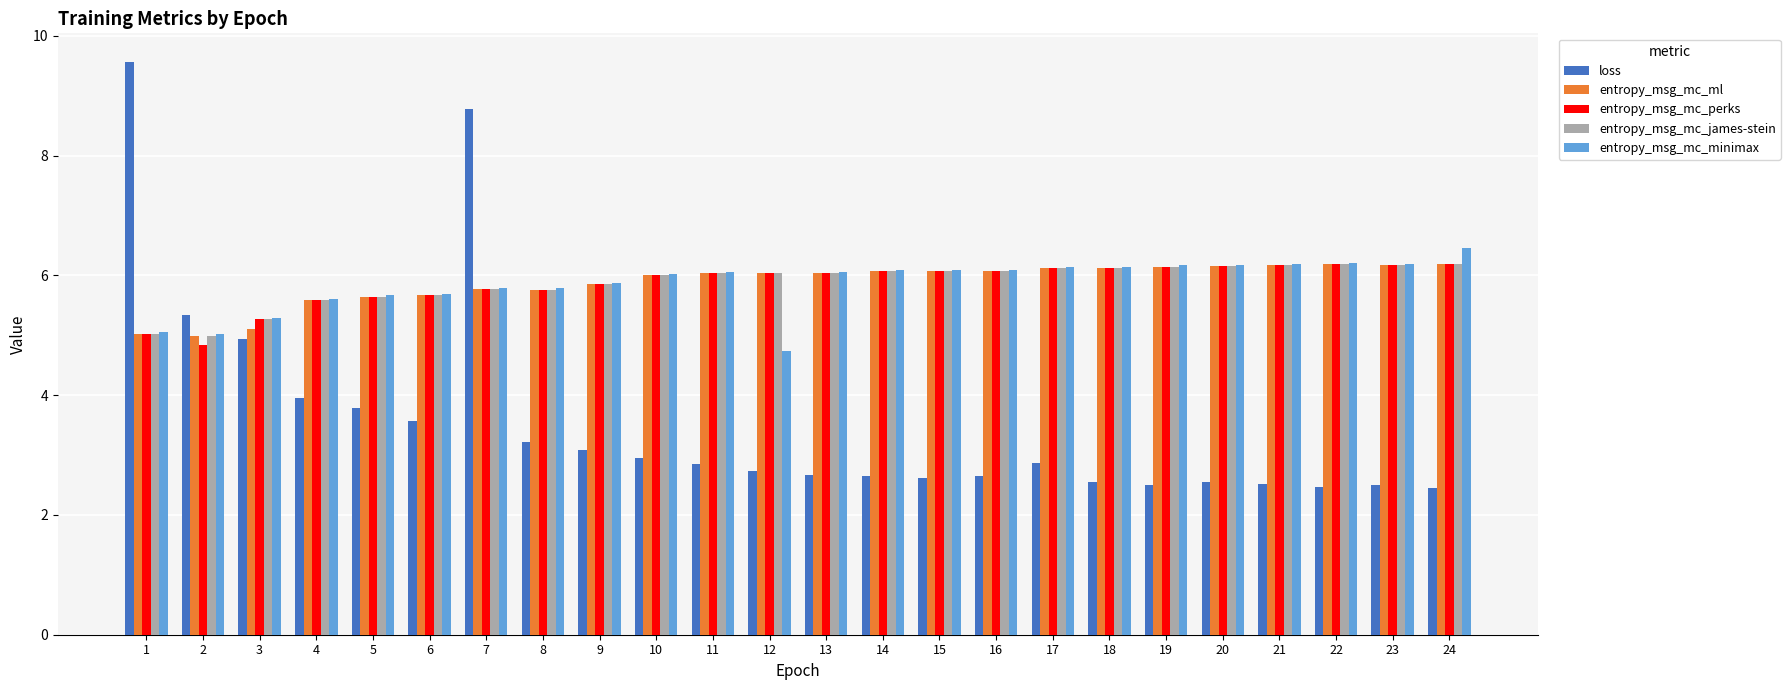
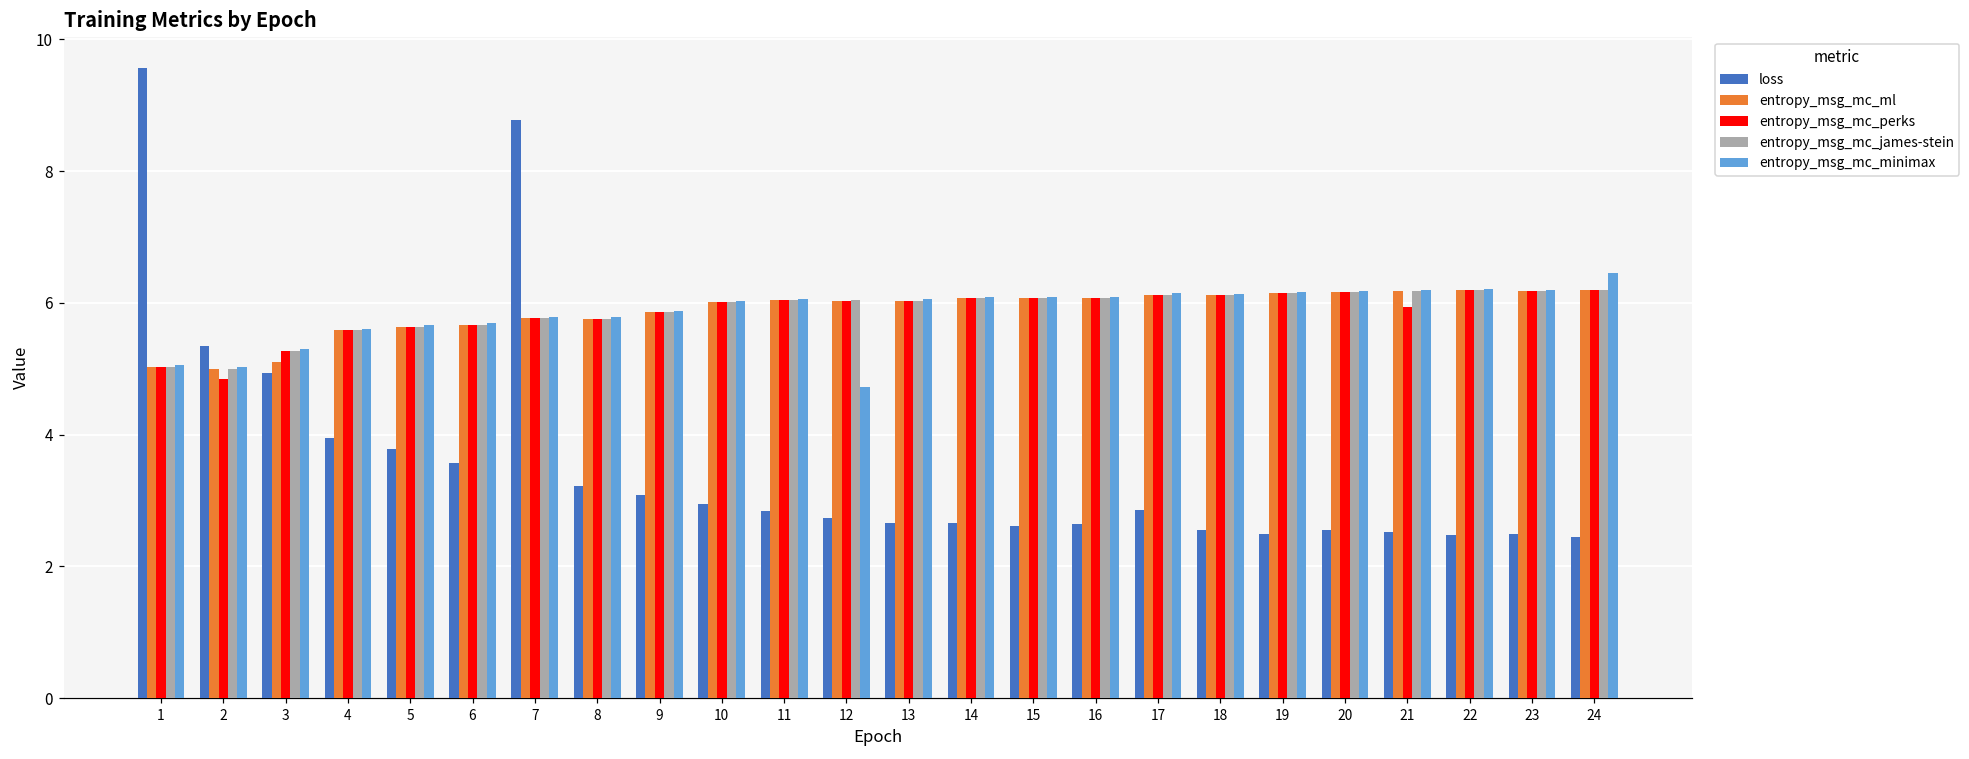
  {
    "loss": {
      "1": 9.6,
      "2": 5.3,
      "3": 4.9,
      "4": 4.0,
      "5": 3.8,
      "6": 3.6,
      "7": 8.8,
      "8": 3.2,
      "9": 3.1,
      "10": 2.9,
      "11": 2.8,
      "12": 2.7,
      "13": 2.7,
      "14": 2.7,
      "15": 2.6,
      "16": 2.6,
      "17": 2.9,
      "18": 2.6,
      "19": 2.5,
      "20": 2.6,
      "21": 2.5,
      "22": 2.5,
      "23": 2.5,
      "24": 2.4
    },
    "entropy_msg_mc_ml": {
      "1": 5.0,
      "2": 5.0,
      "3": 5.1,
      "4": 5.6,
      "5": 5.6,
      "6": 5.7,
      "7": 5.8,
      "8": 5.8,
      "9": 5.9,
      "10": 6.0,
      "11": 6.0,
      "12": 6.0,
      "13": 6.0,
      "14": 6.1,
      "15": 6.1,
      "16": 6.1,
      "17": 6.1,
      "18": 6.1,
      "19": 6.1,
      "20": 6.2,
      "21": 6.2,
      "22": 6.2,
      "23": 6.2,
      "24": 6.2
    },
    "entropy_msg_mc_perks": {
      "1": 5.0,
      "2": 4.8,
      "3": 5.3,
      "4": 5.6,
      "5": 5.6,
      "6": 5.7,
      "7": 5.8,
      "8": 5.8,
      "9": 5.9,
      "10": 6.0,
      "11": 6.0,
      "12": 6.0,
      "13": 6.0,
      "14": 6.1,
      "15": 6.1,
      "16": 6.1,
      "17": 6.1,
      "18": 6.1,
      "19": 6.1,
      "20": 6.2,
-     "21": 6.2,
+     "21": 5.9,
      "22": 6.2,
      "23": 6.2,
      "24": 6.2
    },
    "entropy_msg_mc_james-stein": {
      "1": 5.0,
      "2": 5.0,
      "3": 5.3,
      "4": 5.6,
      "5": 5.6,
      "6": 5.7,
      "7": 5.8,
      "8": 5.8,
      "9": 5.9,
      "10": 6.0,
      "11": 6.0,
      "12": 6.0,
      "13": 6.0,
      "14": 6.1,
      "15": 6.1,
      "16": 6.1,
      "17": 6.1,
      "18": 6.1,
      "19": 6.1,
      "20": 6.2,
      "21": 6.2,
      "22": 6.2,
      "23": 6.2,
      "24": 6.2
    },
    "entropy_msg_mc_minimax": {
      "1": 5.0,
      "2": 5.0,
      "3": 5.3,
      "4": 5.6,
      "5": 5.7,
      "6": 5.7,
      "7": 5.8,
      "8": 5.8,
      "9": 5.9,
      "10": 6.0,
      "11": 6.1,
      "12": 4.7,
      "13": 6.1,
      "14": 6.1,
      "15": 6.1,
      "16": 6.1,
      "17": 6.1,
      "18": 6.1,
      "19": 6.2,
      "20": 6.2,
      "21": 6.2,
      "22": 6.2,
      "23": 6.2,
      "24": 6.5
    }
  }
